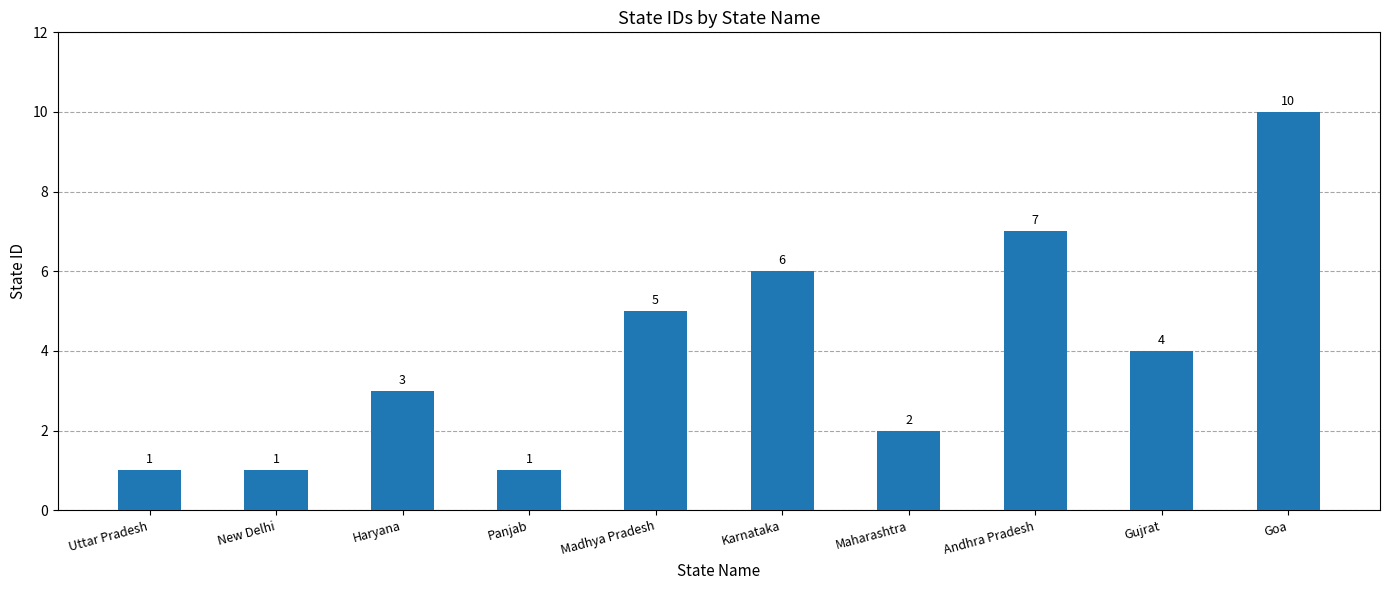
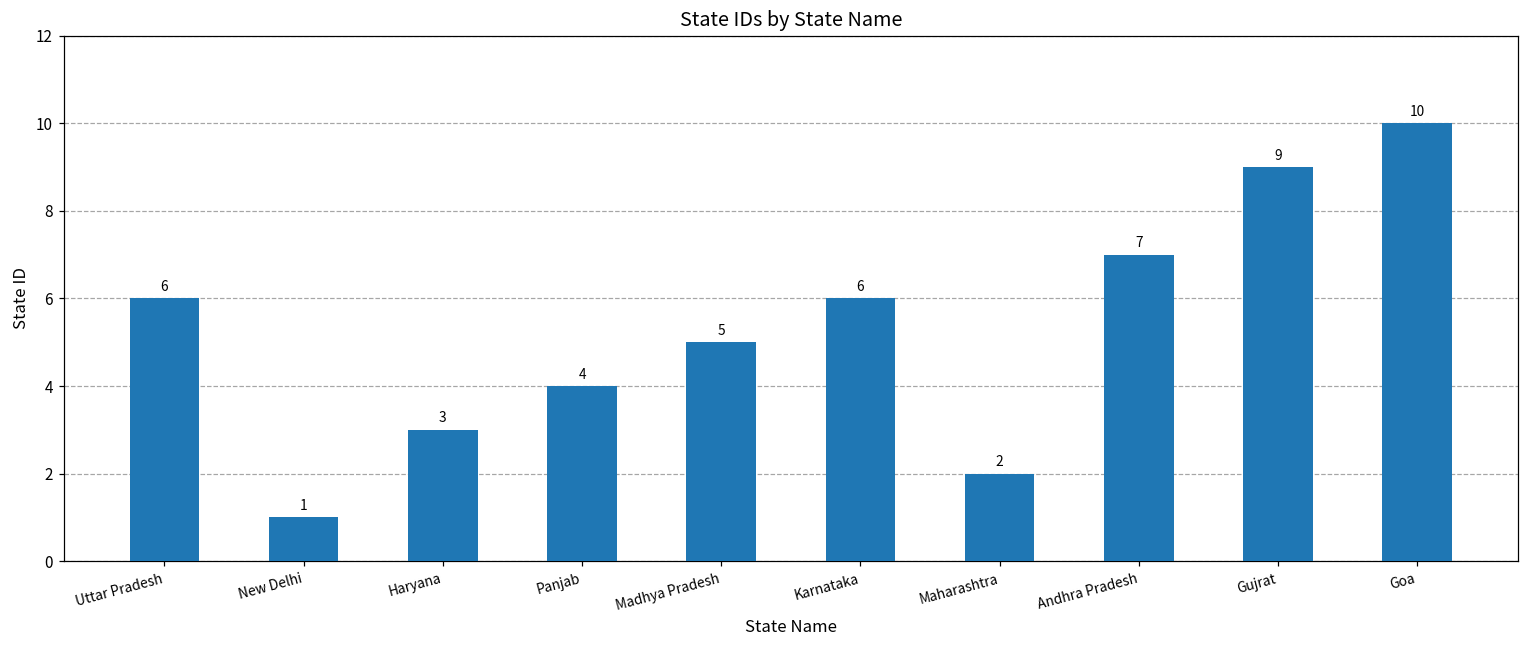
  {
-   "Uttar Pradesh": 1,
+   "Uttar Pradesh": 6,
    "New Delhi": 1,
    "Haryana": 3,
-   "Panjab": 1,
+   "Panjab": 4,
    "Madhya Pradesh": 5,
    "Karnataka": 6,
    "Maharashtra": 2,
    "Andhra Pradesh": 7,
-   "Gujrat": 4,
+   "Gujrat": 9,
    "Goa": 10
  }
